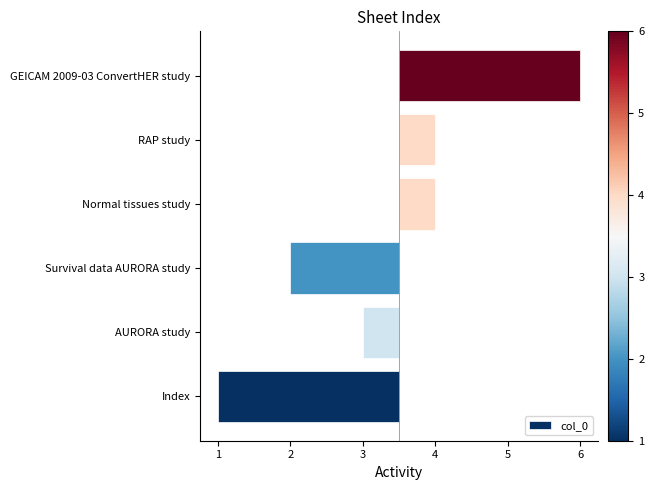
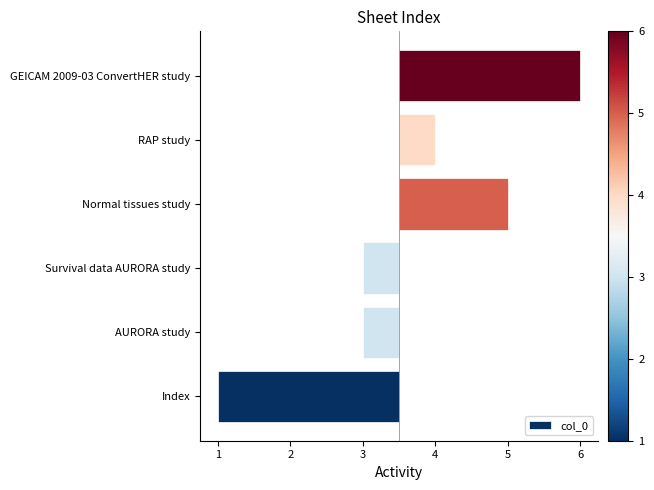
  {
    "GEICAM 2009-03 ConvertHER study": 6,
    "RAP study": 4,
-   "Normal tissues study": 4,
-   "Survival data AURORA study": 2,
+   "Normal tissues study": 5,
+   "Survival data AURORA study": 3,
    "AURORA study": 3,
    "Index": 1
  }
